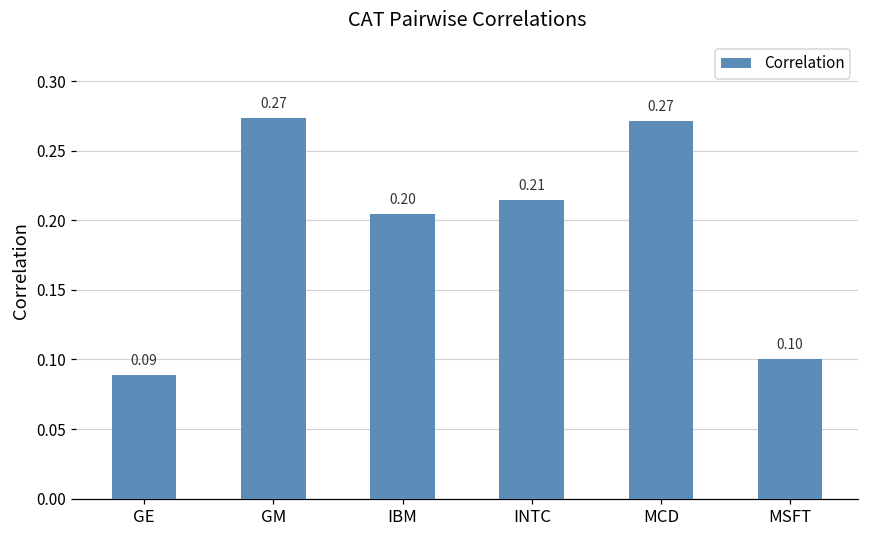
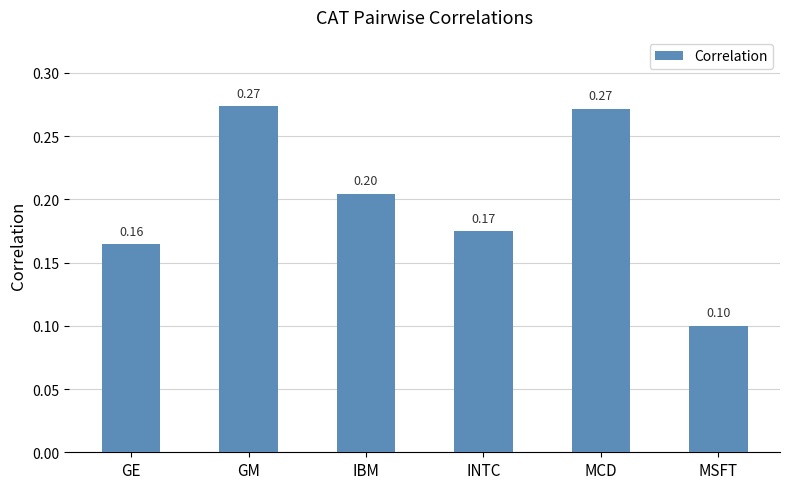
  {
-   "GE": 0.09,
+   "GE": 0.16,
    "GM": 0.27,
    "IBM": 0.20,
-   "INTC": 0.21,
+   "INTC": 0.17,
    "MCD": 0.27,
    "MSFT": 0.10
  }
